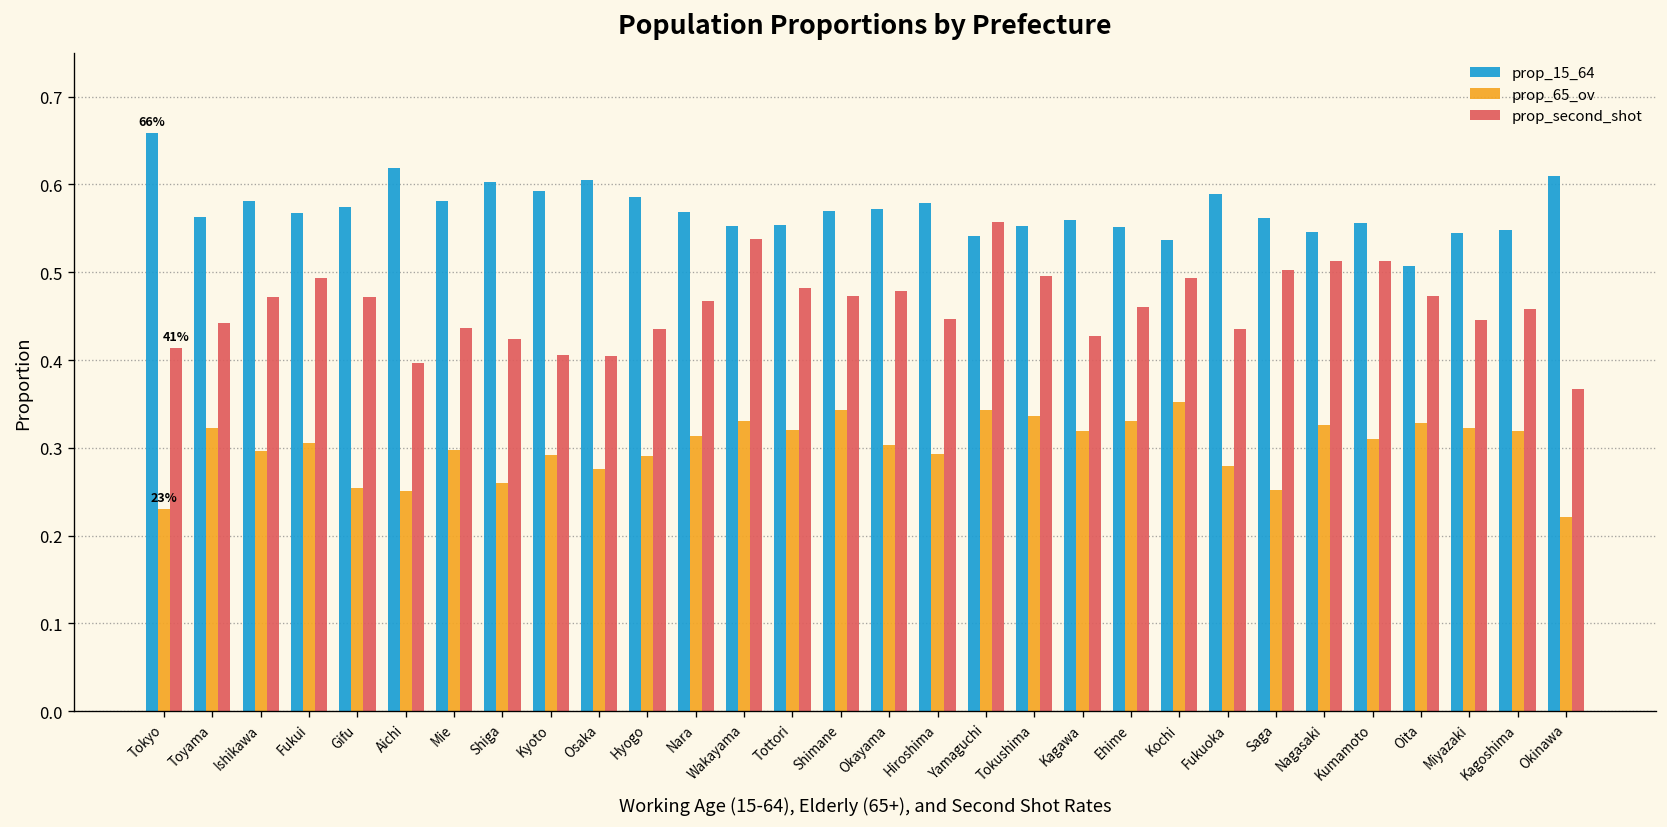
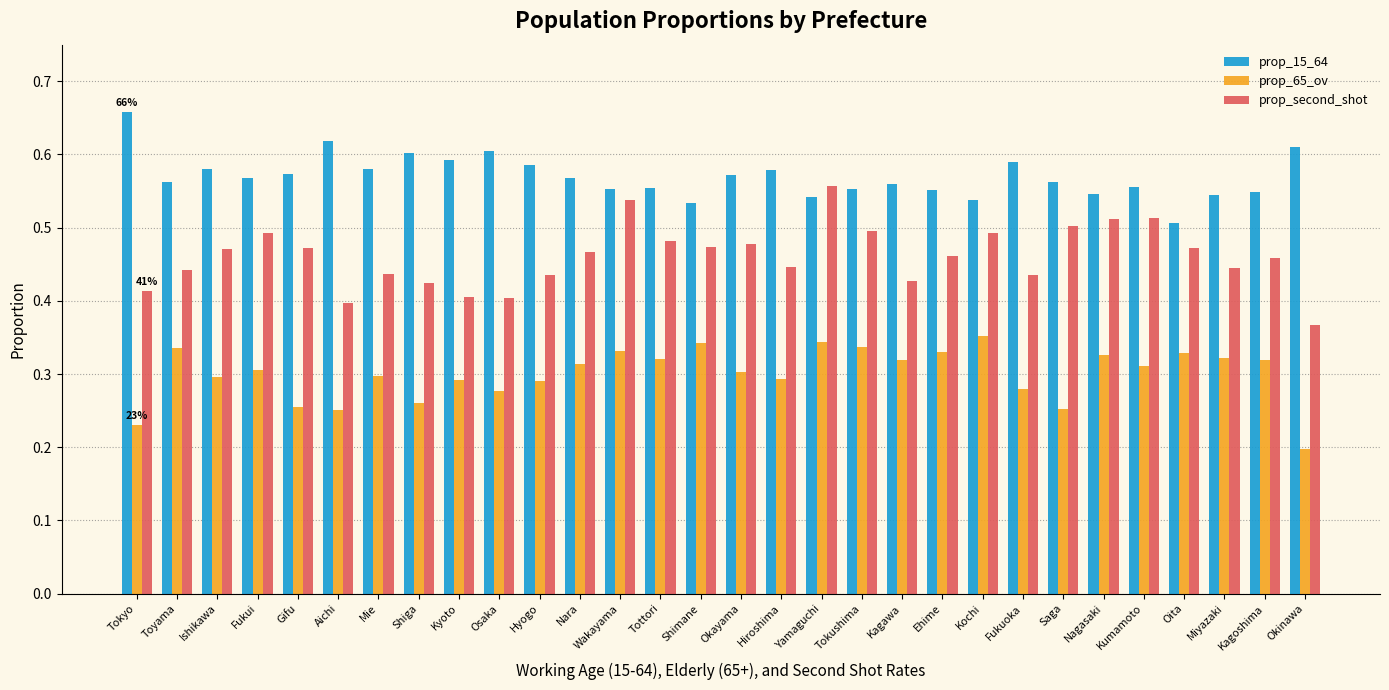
  {
    "prop_15_64": {
      "Toyama": "0.56",
      "Ishikawa": "0.58",
      "Fukui": "0.57",
      "Gifu": "0.57",
      "Aichi": "0.62",
      "Mie": "0.58",
      "Shiga": "0.60",
      "Kyoto": "0.59",
      "Osaka": "0.61",
      "Hyogo": "0.59",
      "Nara": "0.57",
      "Wakayama": "0.55",
      "Tottori": "0.55",
-     "Shimane": "0.57",
+     "Shimane": "0.53",
      "Okayama": "0.57",
      "Hiroshima": "0.58",
      "Yamaguchi": "0.54",
      "Tokushima": "0.55",
      "Kagawa": "0.56",
      "Ehime": "0.55",
      "Kochi": "0.54",
      "Fukuoka": "0.59",
      "Saga": "0.56",
      "Nagasaki": "0.55",
      "Kumamoto": "0.56",
      "Oita": "0.51",
      "Miyazaki": "0.54",
      "Kagoshima": "0.55",
      "Okinawa": "0.61"
    },
    "prop_65_ov": {
-     "Toyama": "0.32",
+     "Toyama": "0.34",
      "Ishikawa": "0.30",
      "Fukui": "0.31",
      "Gifu": "0.25",
      "Aichi": "0.25",
      "Mie": "0.30",
      "Shiga": "0.26",
      "Kyoto": "0.29",
      "Osaka": "0.28",
      "Hyogo": "0.29",
      "Nara": "0.31",
      "Wakayama": "0.33",
      "Tottori": "0.32",
      "Shimane": "0.34",
      "Okayama": "0.30",
      "Hiroshima": "0.29",
      "Yamaguchi": "0.34",
      "Tokushima": "0.34",
      "Kagawa": "0.32",
      "Ehime": "0.33",
      "Kochi": "0.35",
      "Fukuoka": "0.28",
      "Saga": "0.25",
      "Nagasaki": "0.33",
      "Kumamoto": "0.31",
      "Oita": "0.33",
      "Miyazaki": "0.32",
      "Kagoshima": "0.32",
-     "Okinawa": "0.22"
+     "Okinawa": "0.20"
    },
    "prop_second_shot": {
      "Tokyo": "41%"
    }
  }
